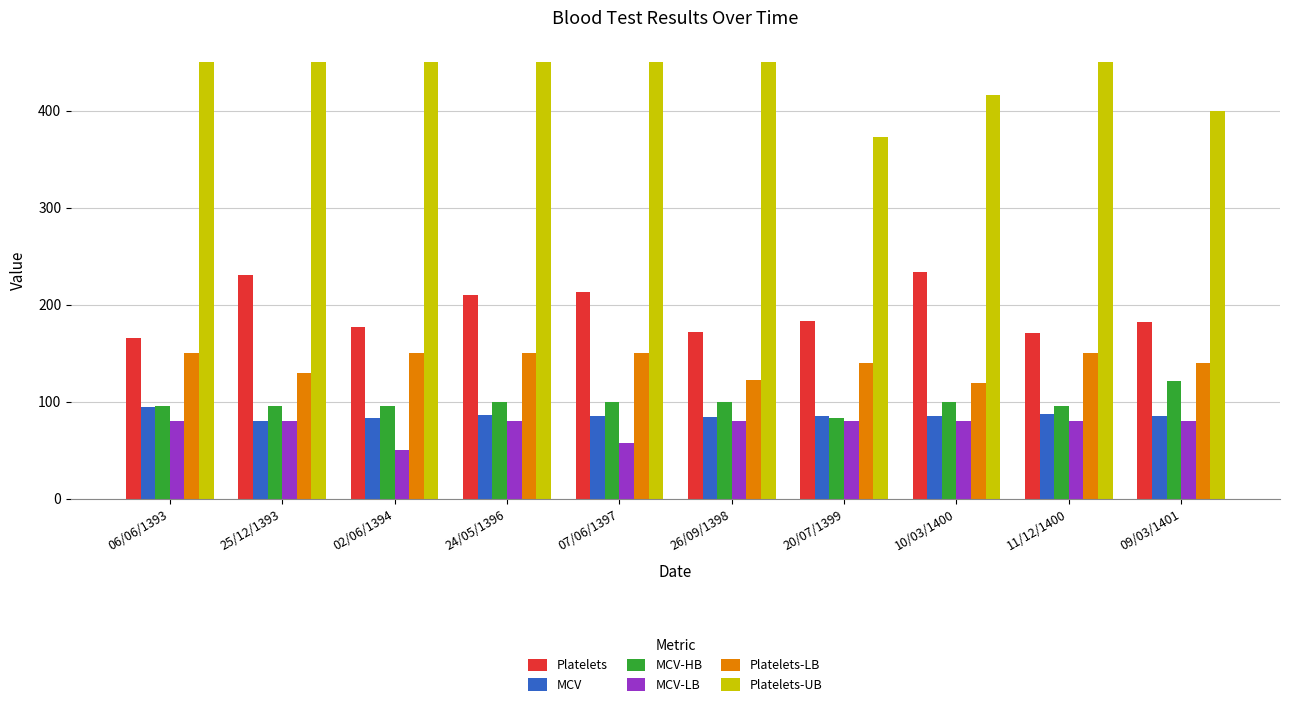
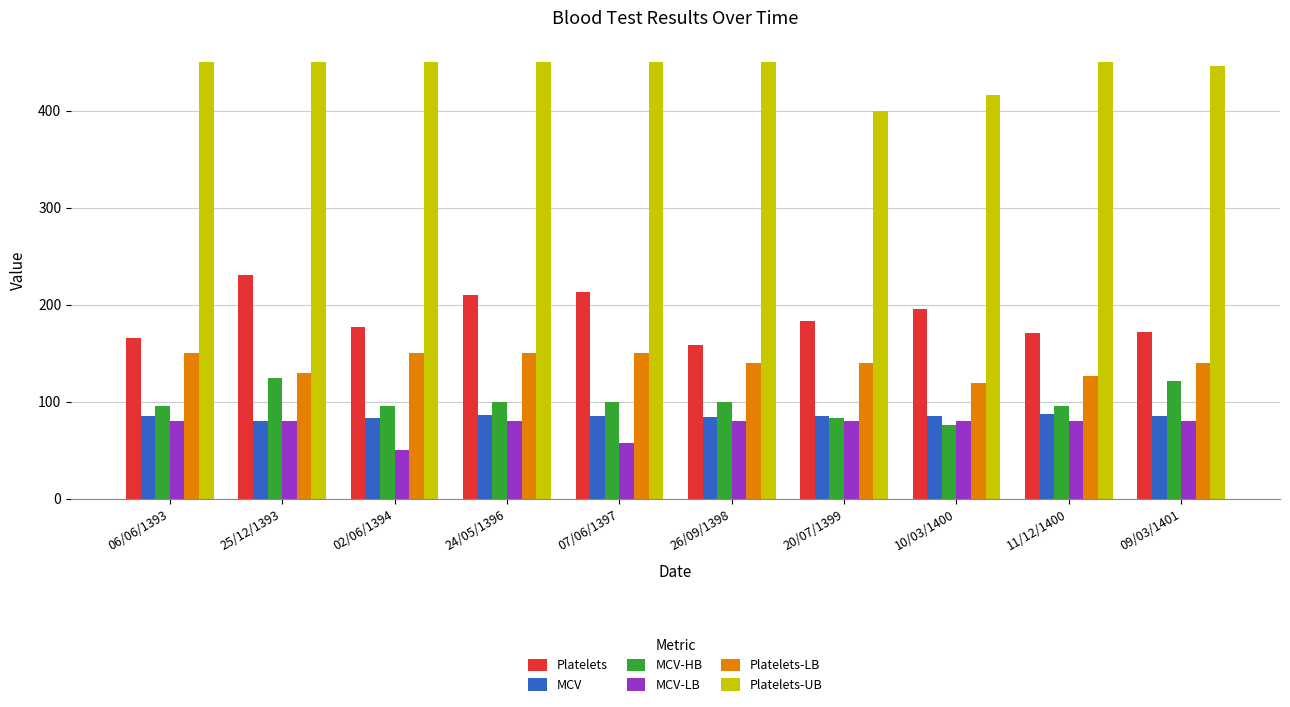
  {
    "Platelets": {
      "06/06/1393": 170,
      "25/12/1393": 230,
      "02/06/1394": 180,
      "24/05/1396": 210,
      "07/06/1397": 210,
-     "26/09/1398": 170,
+     "26/09/1398": 160,
      "20/07/1399": 180,
-     "10/03/1400": 230,
+     "10/03/1400": 200,
      "11/12/1400": 170,
-     "09/03/1401": 180
+     "09/03/1401": 170
    },
    "MCV": {
-     "06/06/1393": 90,
+     "06/06/1393": 80,
      "25/12/1393": 80,
      "02/06/1394": 80,
      "24/05/1396": 90,
      "07/06/1397": 90,
      "26/09/1398": 80,
      "20/07/1399": 90,
      "10/03/1400": 90,
      "11/12/1400": 90,
      "09/03/1401": 90
    },
    "MCV-HB": {
      "06/06/1393": 100,
-     "25/12/1393": 100,
+     "25/12/1393": 120,
      "02/06/1394": 100,
      "24/05/1396": 100,
      "07/06/1397": 100,
      "26/09/1398": 100,
      "20/07/1399": 80,
-     "10/03/1400": 100,
+     "10/03/1400": 80,
      "11/12/1400": 100,
      "09/03/1401": 120
    },
    "MCV-LB": {
      "06/06/1393": 80,
      "25/12/1393": 80,
      "02/06/1394": 50,
      "24/05/1396": 80,
      "07/06/1397": 60,
      "26/09/1398": 80,
      "20/07/1399": 80,
      "10/03/1400": 80,
      "11/12/1400": 80,
      "09/03/1401": 80
    },
    "Platelets-LB": {
      "06/06/1393": 150,
      "25/12/1393": 130,
      "02/06/1394": 150,
      "24/05/1396": 150,
      "07/06/1397": 150,
-     "26/09/1398": 120,
+     "26/09/1398": 140,
      "20/07/1399": 140,
      "10/03/1400": 120,
-     "11/12/1400": 150,
+     "11/12/1400": 130,
      "09/03/1401": 140
    },
    "Platelets-UB": {
      "06/06/1393": 450,
      "25/12/1393": 450,
      "02/06/1394": 450,
      "24/05/1396": 450,
      "07/06/1397": 450,
      "26/09/1398": 450,
-     "20/07/1399": 370,
+     "20/07/1399": 400,
      "10/03/1400": 420,
      "11/12/1400": 450,
-     "09/03/1401": 400
+     "09/03/1401": 450
    }
  }
